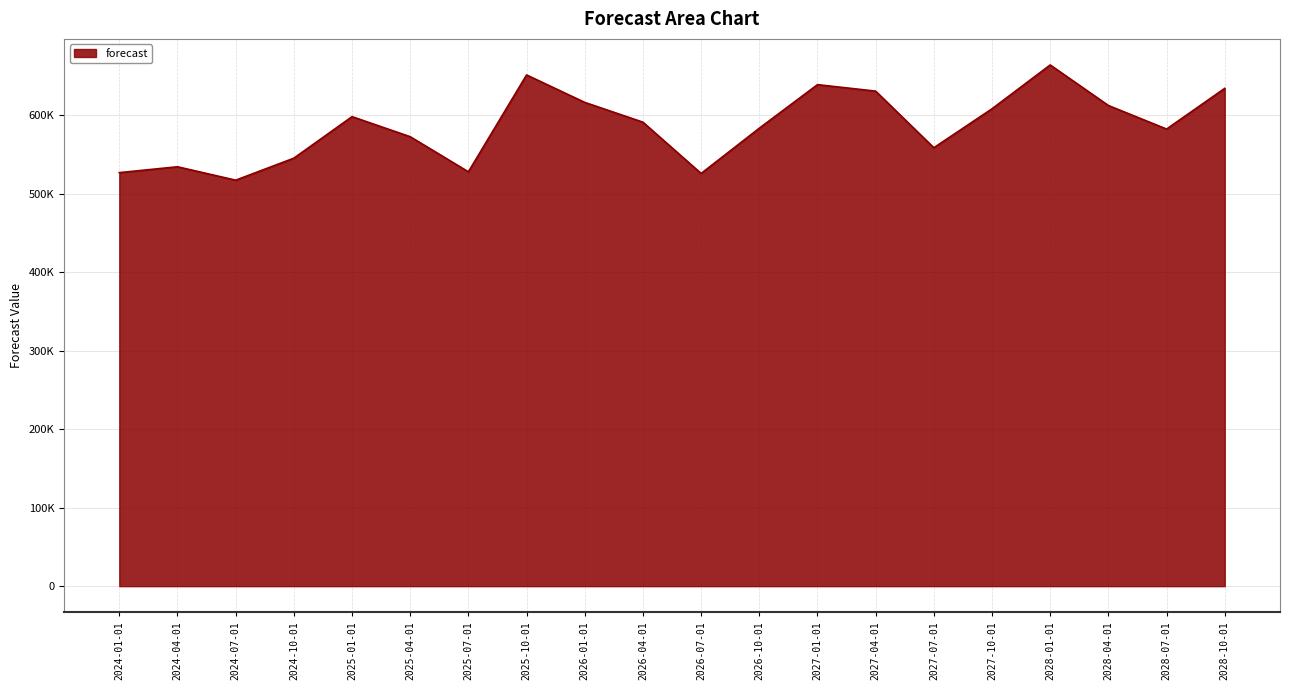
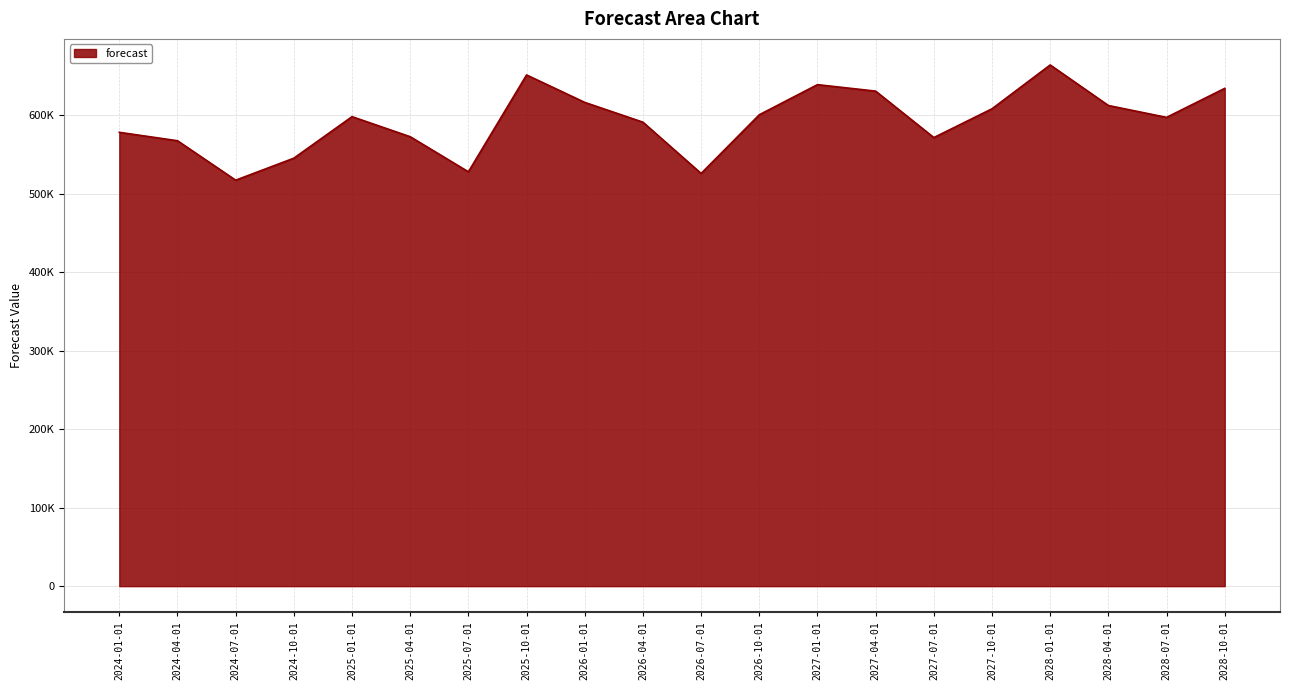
  {
-   "2024-01-01": 530000,
-   "2024-04-01": 530000,
+   "2024-01-01": 580000,
+   "2024-04-01": 570000,
    "2024-07-01": 520000,
    "2024-10-01": 550000,
    "2025-01-01": 600000,
    "2025-04-01": 570000,
    "2025-07-01": 530000,
    "2025-10-01": 650000,
    "2026-01-01": 620000,
    "2026-04-01": 590000,
    "2026-07-01": 530000,
-   "2026-10-01": 580000,
+   "2026-10-01": 600000,
    "2027-01-01": 640000,
    "2027-04-01": 630000,
-   "2027-07-01": 560000,
+   "2027-07-01": 570000,
    "2027-10-01": 610000,
    "2028-01-01": 660000,
    "2028-04-01": 610000,
-   "2028-07-01": 580000,
+   "2028-07-01": 600000,
    "2028-10-01": 630000
  }
